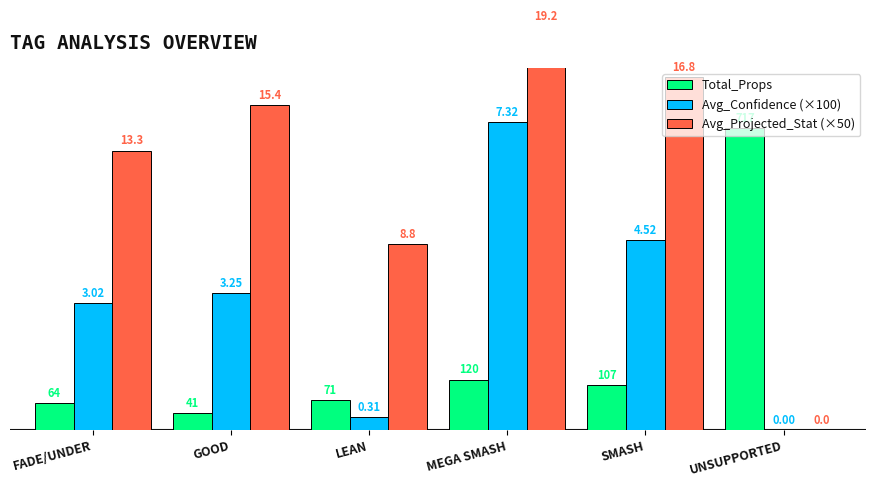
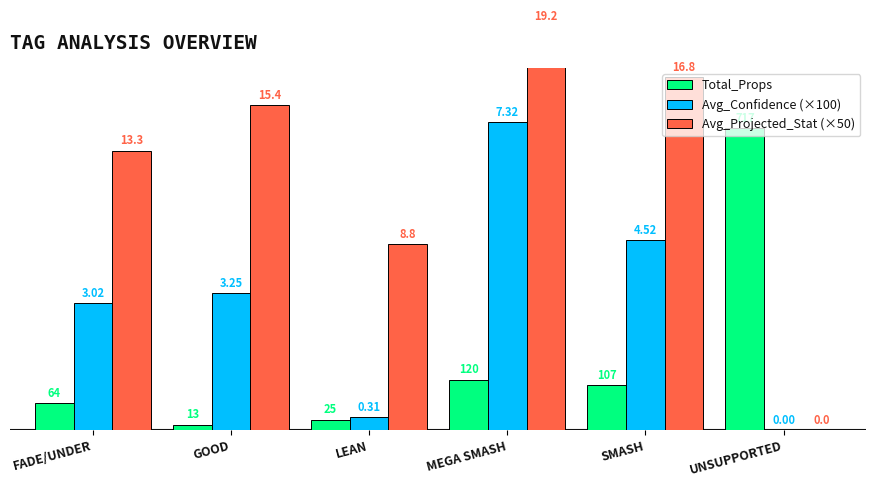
  {
    "Total_Props": {
      "FADE/UNDER": 64,
-     "GOOD": 41,
-     "LEAN": 71,
+     "GOOD": 13,
+     "LEAN": 25,
      "MEGA SMASH": 120,
      "SMASH": 107
    },
    "Avg_Confidence (×100)": {
      "UNSUPPORTED": 0.00
    },
    "Avg_Projected_Stat (×50)": {
      "UNSUPPORTED": 0.0
    }
  }
